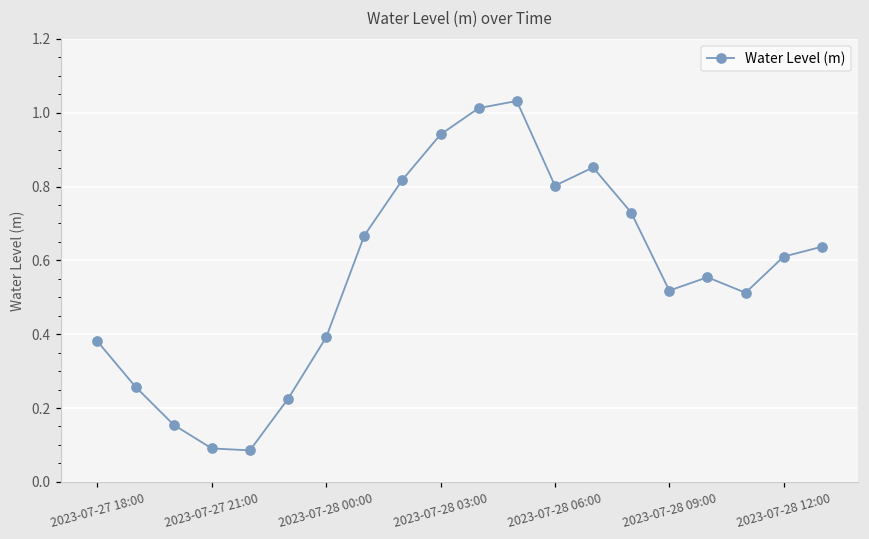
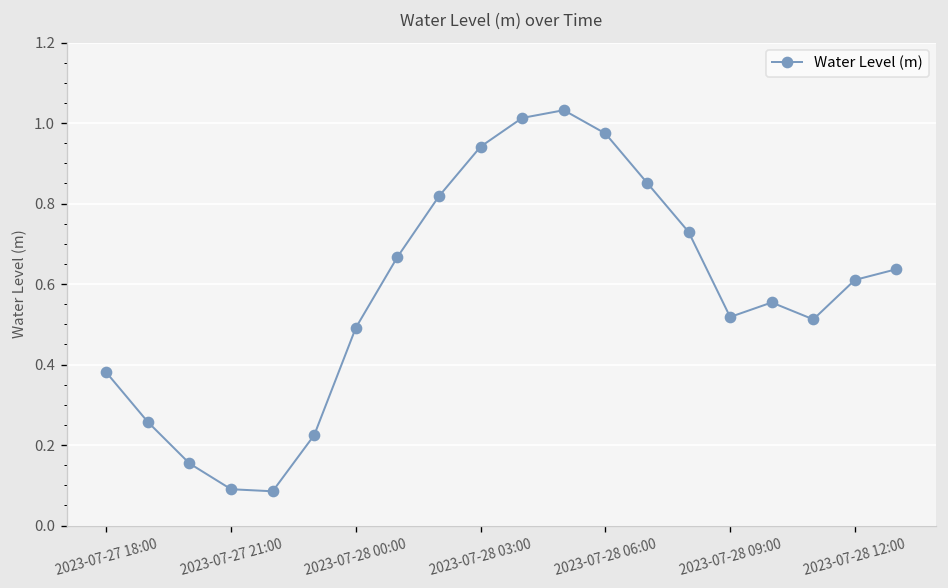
  {
    "2023-07-27 18:00": 0.38,
    "2023-07-27 21:00": 0.09,
-   "2023-07-28 00:00": 0.39,
+   "2023-07-28 00:00": 0.49,
    "2023-07-28 03:00": 0.94,
-   "2023-07-28 06:00": 0.80,
+   "2023-07-28 06:00": 0.97,
    "2023-07-28 09:00": 0.52,
    "2023-07-28 12:00": 0.61
  }
